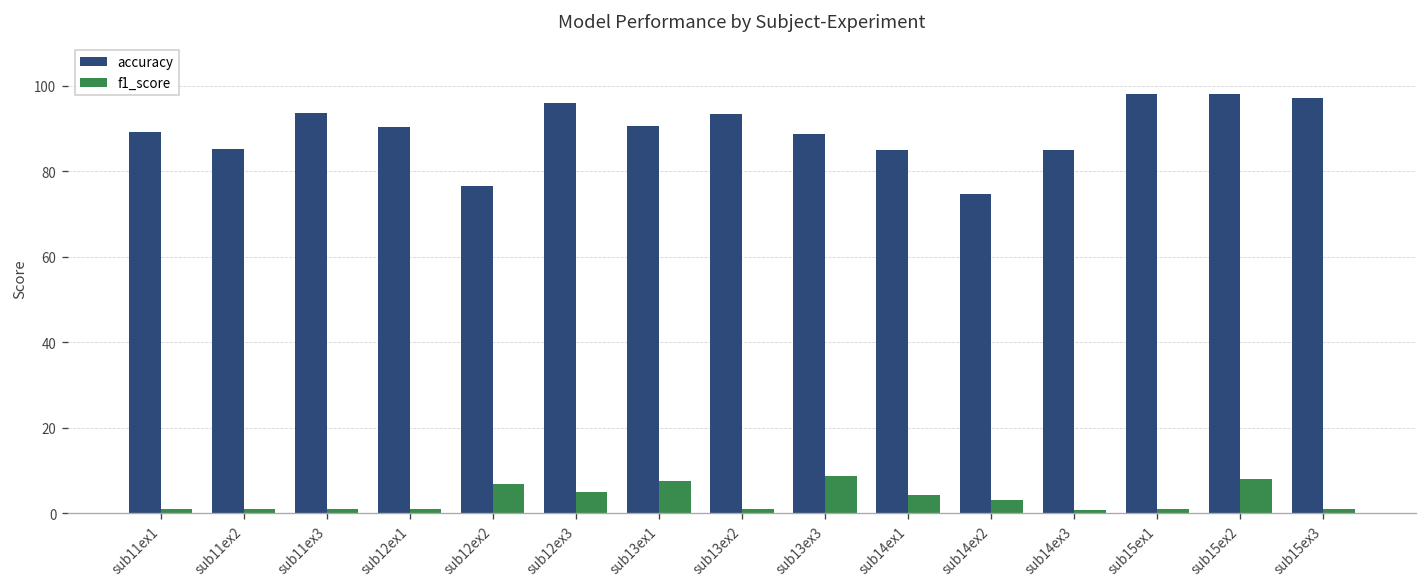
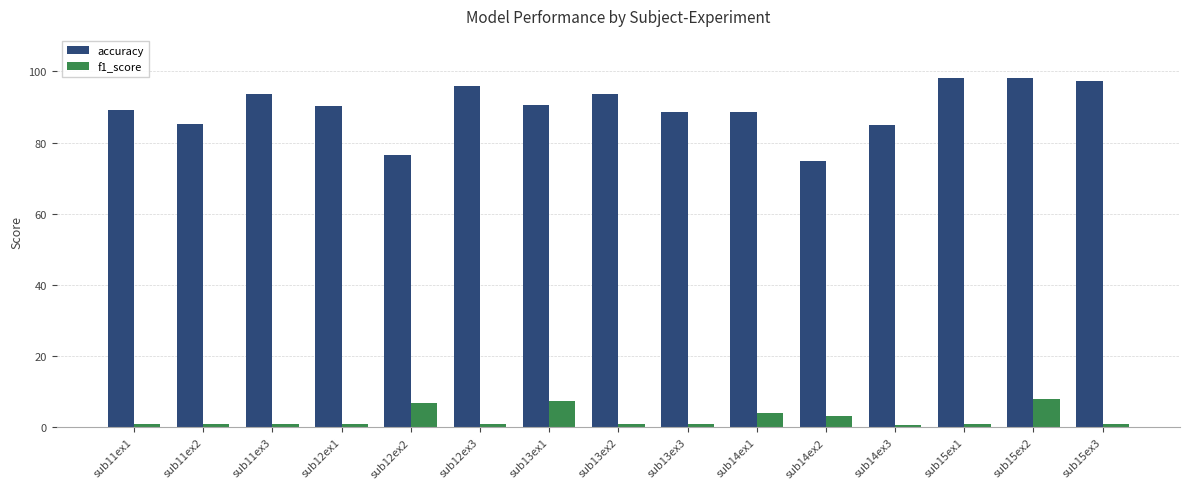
  {
    "accuracy": {
      "sub11ex1": 89,
      "sub11ex2": 85,
      "sub11ex3": 94,
      "sub12ex1": 90,
      "sub12ex2": 76,
      "sub12ex3": 96,
      "sub13ex1": 91,
      "sub13ex2": 94,
      "sub13ex3": 89,
-     "sub14ex1": 85,
+     "sub14ex1": 89,
      "sub14ex2": 75,
      "sub14ex3": 85,
      "sub15ex1": 98,
      "sub15ex2": 98,
      "sub15ex3": 97
    },
    "f1_score": {
      "sub11ex1": 1,
      "sub11ex2": 1,
      "sub11ex3": 1,
      "sub12ex1": 1,
      "sub12ex2": 7,
-     "sub12ex3": 5,
+     "sub12ex3": 1,
      "sub13ex1": 7,
      "sub13ex2": 1,
-     "sub13ex3": 9,
+     "sub13ex3": 1,
      "sub14ex1": 4,
      "sub14ex2": 3,
      "sub14ex3": 1,
      "sub15ex1": 1,
      "sub15ex2": 8,
      "sub15ex3": 1
    }
  }
